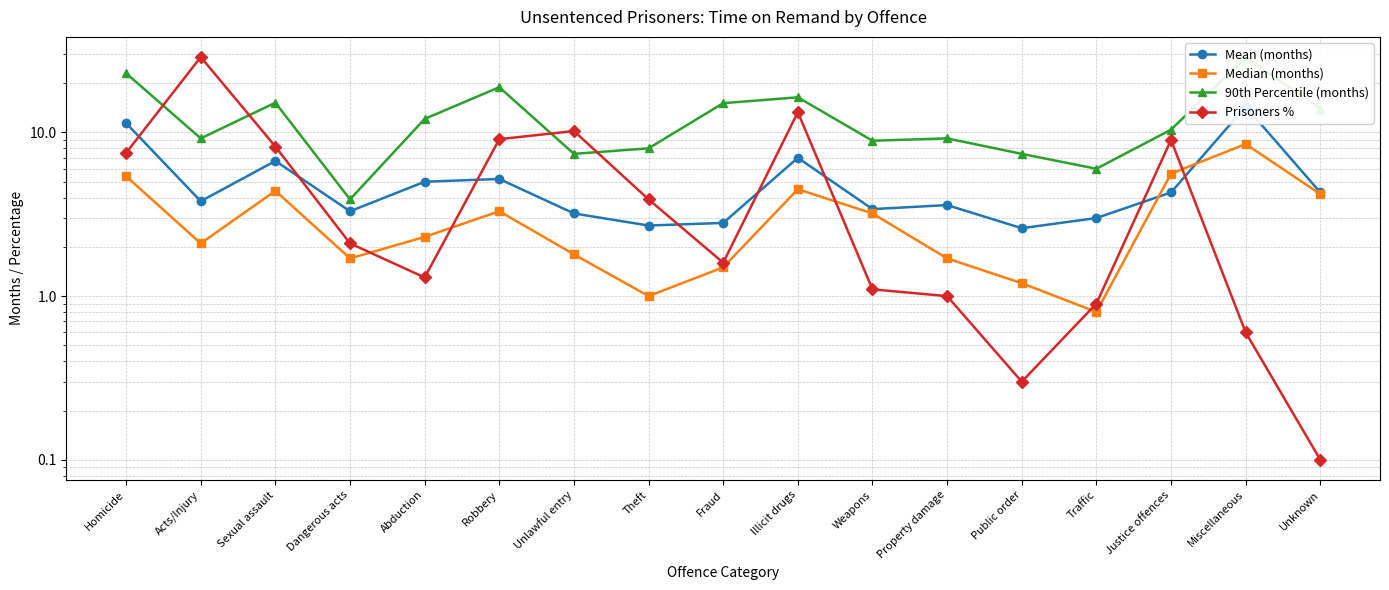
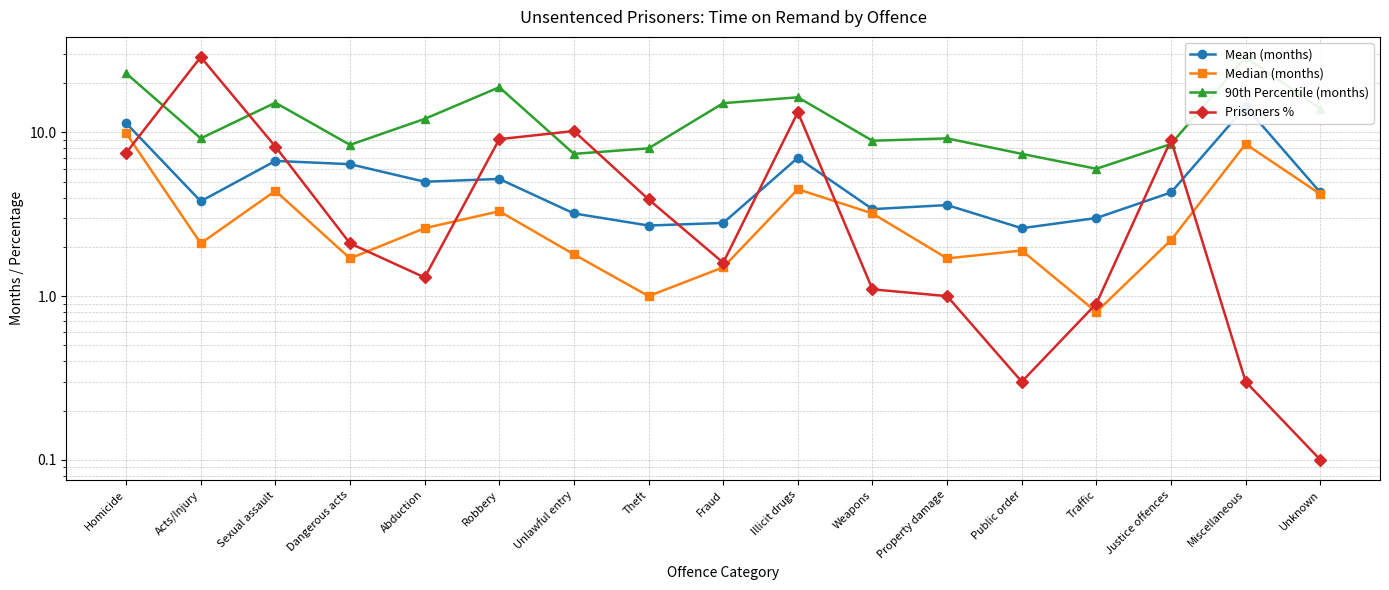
  {
    "Mean (months)": {
      "Homicide": 11,
      "Acts/Injury": 3.8,
      "Sexual assault": 6.7,
-     "Dangerous acts": 3.3,
+     "Dangerous acts": 6.4,
      "Abduction": 5.0,
      "Robbery": 5.2,
      "Unlawful entry": 3.2,
      "Theft": 2.7,
      "Fraud": 2.8,
      "Illicit drugs": 7.0,
      "Weapons": 3.4,
      "Property damage": 3.6,
      "Public order": 2.6,
      "Traffic": 3.0,
      "Justice offences": 4.3
    },
    "Median (months)": {
-     "Homicide": 5.4,
+     "Homicide": 10,
      "Acts/Injury": 2.1,
      "Sexual assault": 4.4,
      "Dangerous acts": 1.7,
-     "Abduction": 2.3,
+     "Abduction": 2.6,
      "Robbery": 3.3,
      "Unlawful entry": 1.8,
      "Theft": 1.0,
      "Fraud": 1.5,
      "Illicit drugs": 4.5,
      "Weapons": 3.2,
      "Property damage": 1.7,
-     "Public order": 1.2,
+     "Public order": 1.9,
      "Traffic": 0.8,
-     "Justice offences": 5.6,
+     "Justice offences": 2.2,
      "Miscellaneous": 9
    },
    "90th Percentile (months)": {
      "Homicide": 23,
      "Acts/Injury": 9,
      "Sexual assault": 15,
-     "Dangerous acts": 3.9,
+     "Dangerous acts": 8,
      "Abduction": 12,
      "Robbery": 19,
      "Unlawful entry": 7,
      "Theft": 8,
      "Fraud": 15,
      "Illicit drugs": 16,
      "Weapons": 9,
      "Property damage": 9,
      "Public order": 7,
      "Traffic": 6.0,
-     "Justice offences": 10
+     "Justice offences": 9
    },
    "Prisoners %": {
      "Homicide": 8,
      "Acts/Injury": 29,
      "Sexual assault": 8,
      "Dangerous acts": 2.1,
      "Abduction": 1.3,
      "Robbery": 9,
      "Unlawful entry": 10,
      "Theft": 3.9,
      "Fraud": 1.6,
      "Illicit drugs": 13,
      "Weapons": 1.1,
      "Property damage": 1.0,
      "Public order": 0.3,
      "Traffic": 0.9,
      "Justice offences": 9,
-     "Miscellaneous": 0.6,
+     "Miscellaneous": 0.3,
      "Unknown": 0.1
    }
  }
